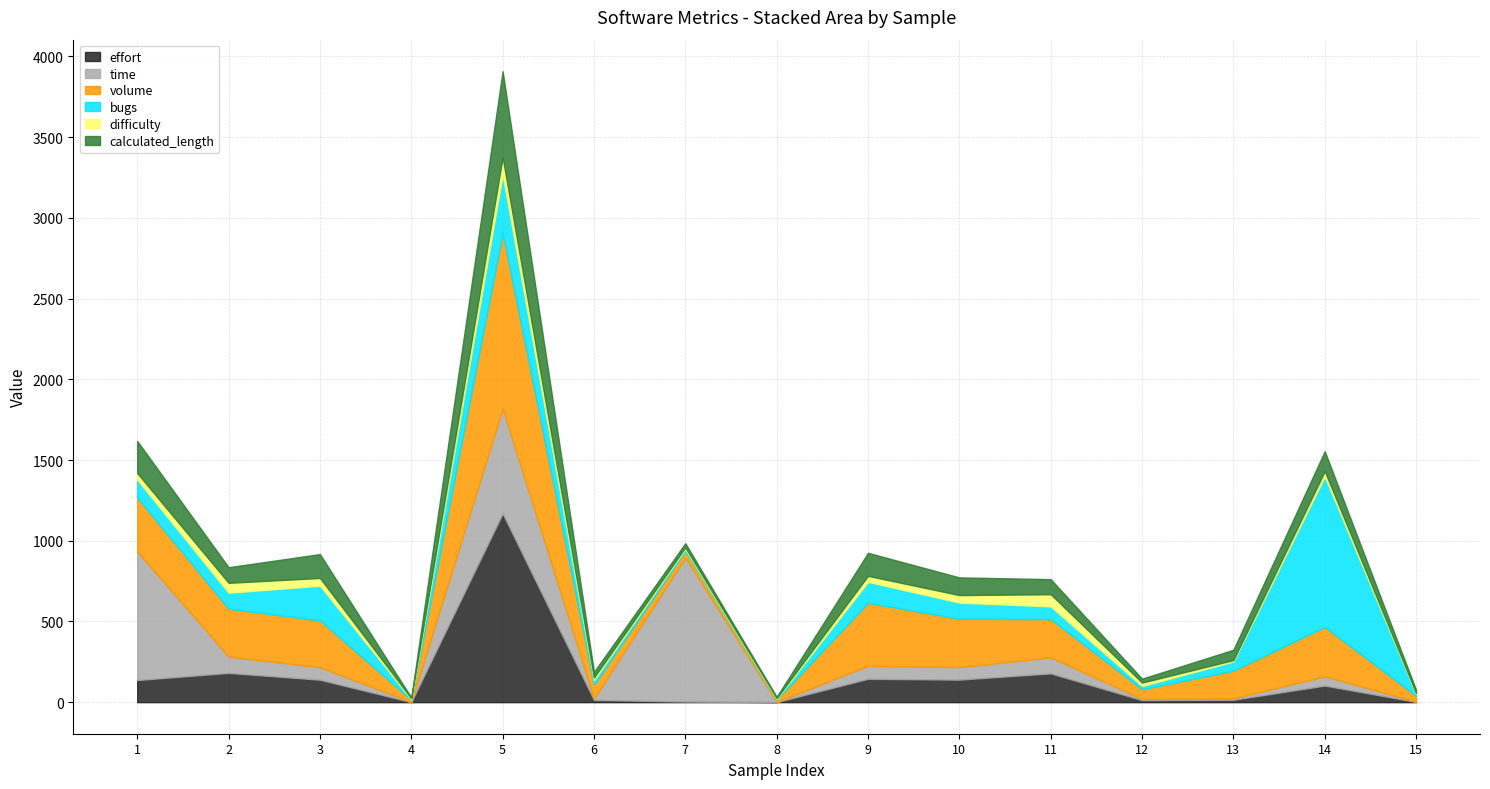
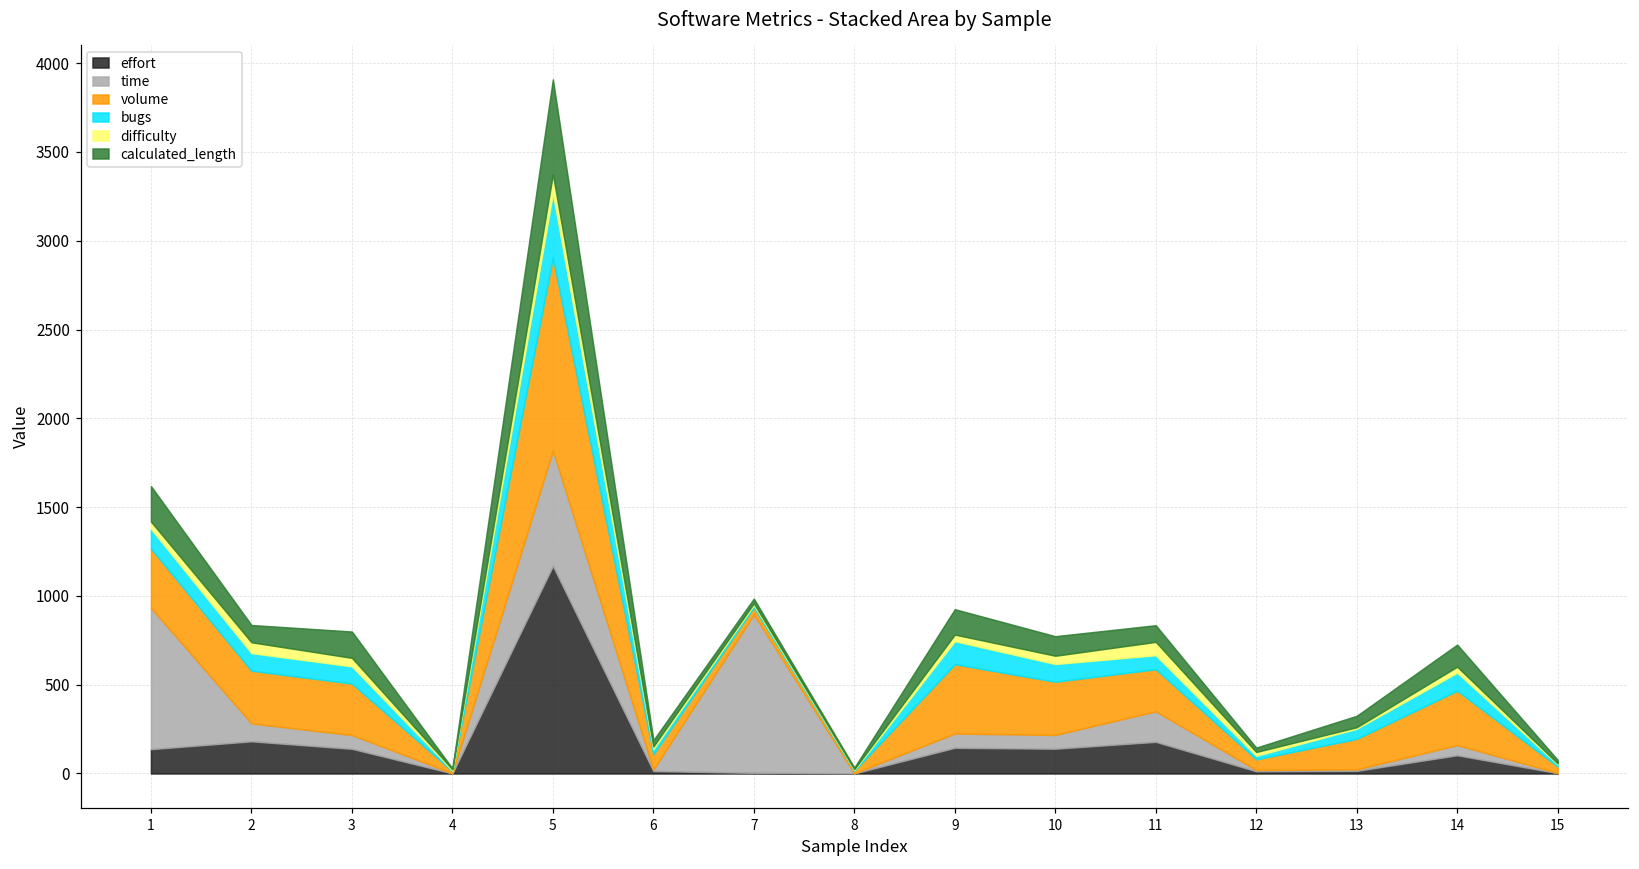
  {
    "effort": {
      "1": 140,
      "2": 180,
      "3": 140,
      "5": 1170,
      "7": 0,
      "9": 140,
      "10": 140,
      "11": 180,
      "14": 100
    },
    "time": {
      "1": 800,
      "2": 100,
      "3": 80,
      "5": 650,
      "7": 890,
      "9": 80,
      "10": 80,
-     "11": 100,
+     "11": 170,
      "14": 60
    },
    "volume": {
      "1": 330,
      "2": 300,
      "3": 290,
      "5": 1090,
      "6": 90,
      "9": 390,
      "10": 300,
      "11": 240,
      "12": 60,
      "13": 170,
      "14": 310
    },
    "bugs": {
      "1": 110,
      "2": 100,
-     "3": 220,
+     "3": 100,
      "5": 360,
      "9": 130,
      "10": 100,
      "11": 80,
      "12": 20,
-     "14": 930
+     "14": 100
    },
    "difficulty": {
      "1": 40,
      "2": 60,
      "3": 50,
      "5": 110,
      "9": 40,
      "10": 50,
      "11": 80,
      "12": 20,
      "14": 30
    },
    "calculated_length": {
      "1": 200,
      "2": 100,
      "3": 150,
      "5": 530,
      "6": 40,
      "7": 30,
      "9": 140,
      "10": 110,
      "11": 90,
      "12": 20,
      "13": 60,
      "14": 120,
      "15": 20
    }
  }
